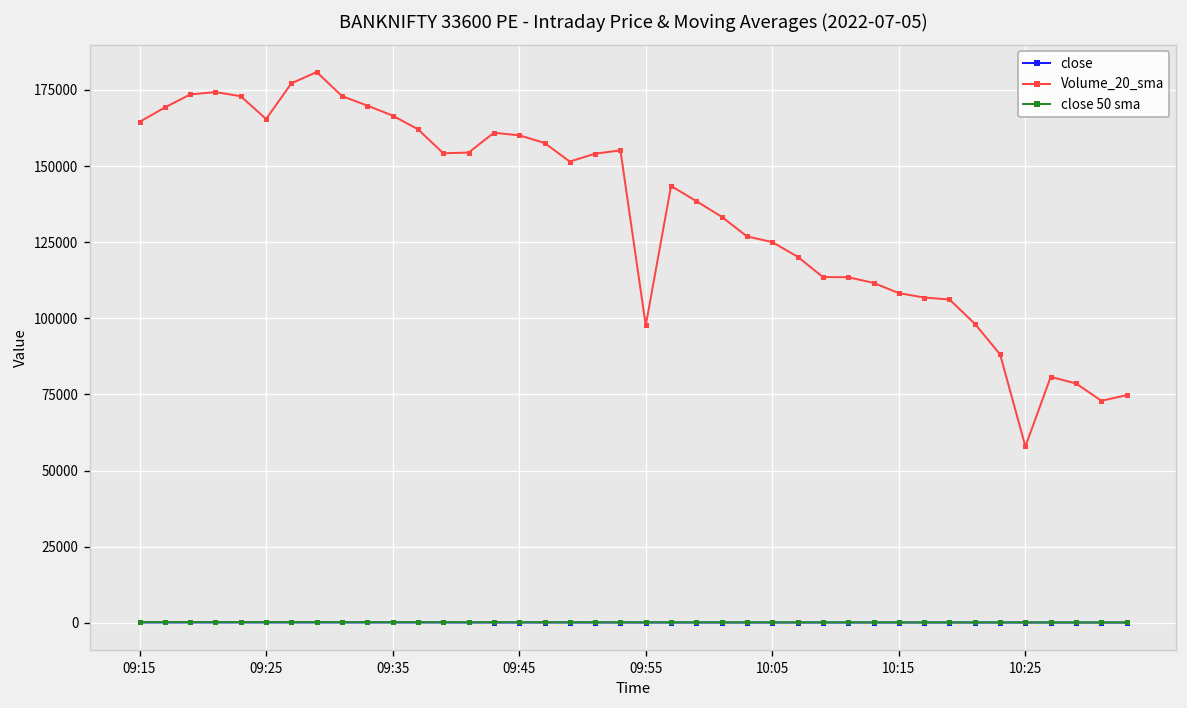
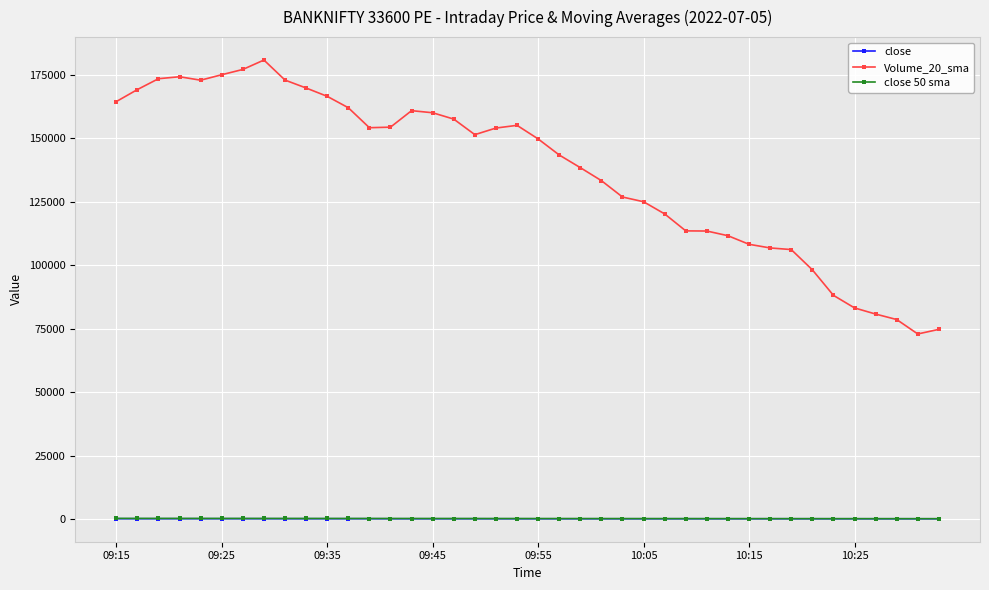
  {
    "Volume_20_sma": {
      "09:15": 164000,
-     "09:25": 165000,
+     "09:25": 175000,
      "09:35": 167000,
      "09:45": 160000,
-     "09:55": 98000,
+     "09:55": 150000,
      "10:05": 125000,
      "10:15": 108000,
-     "10:25": 58000
+     "10:25": 83000
    }
  }
